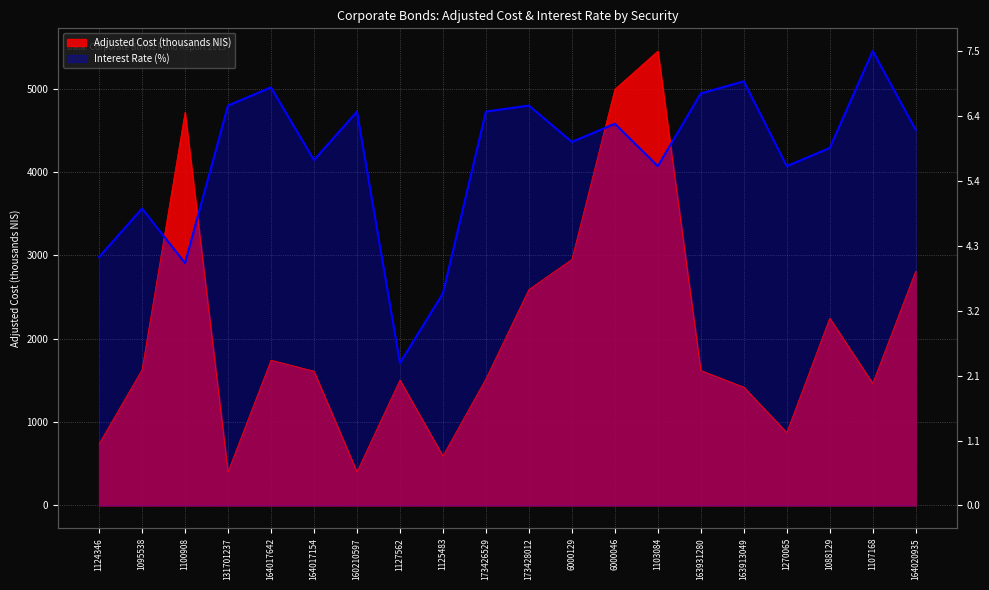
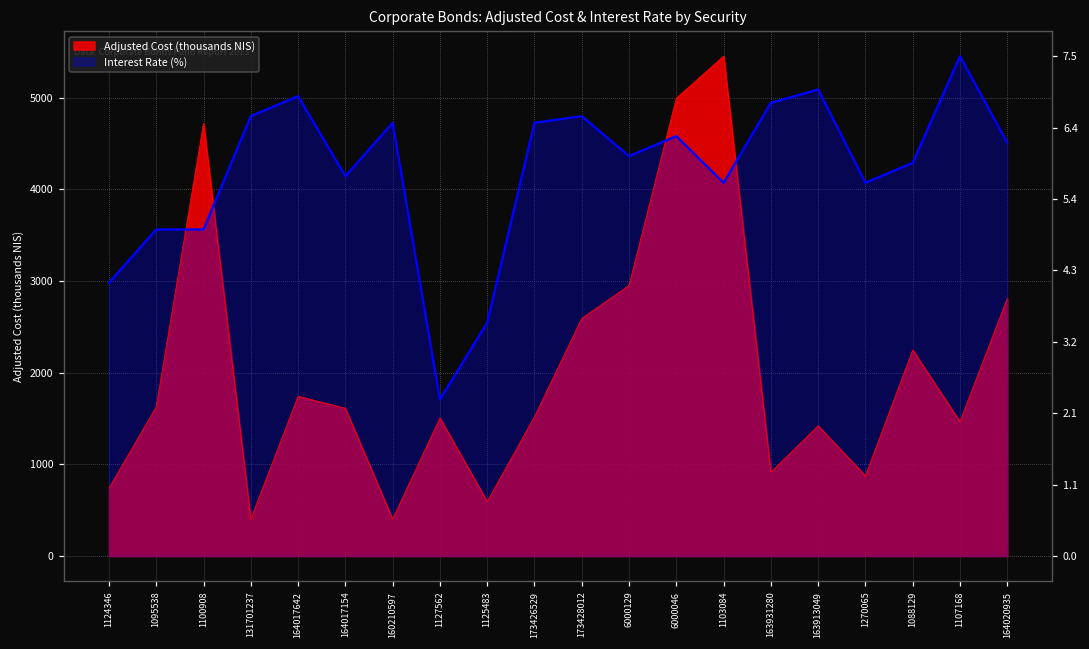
  {
    "Adjusted Cost (thousands NIS)": {
      "1124346": 700,
      "1095538": 1600,
      "1100908": 4700,
      "131701237": 400,
      "164017642": 1700,
      "164017154": 1600,
      "160210597": 400,
      "1127562": 1500,
      "1125483": 600,
      "173426529": 1500,
      "173428012": 2600,
      "6000129": 3000,
      "6000046": 5000,
      "1103084": 5500,
-     "163931280": 1600,
+     "163931280": 900,
      "163913049": 1400,
      "1270065": 900,
      "1088129": 2200,
      "1107168": 1500,
      "164020935": 2800
    },
    "Interest Rate (%)": {
      "1124346": 3000,
      "1095538": 3600,
-     "1100908": 2900,
+     "1100908": 3600,
      "131701237": 4800,
      "164017642": 5000,
      "164017154": 4100,
      "160210597": 4700,
      "1127562": 1700,
      "1125483": 2500,
      "173426529": 4700,
      "173428012": 4800,
      "6000129": 4400,
      "6000046": 4600,
      "1103084": 4100,
      "163931280": 4900,
      "163913049": 5100,
      "1270065": 4100,
      "1088129": 4300,
      "1107168": 5500,
      "164020935": 4500
    }
  }
